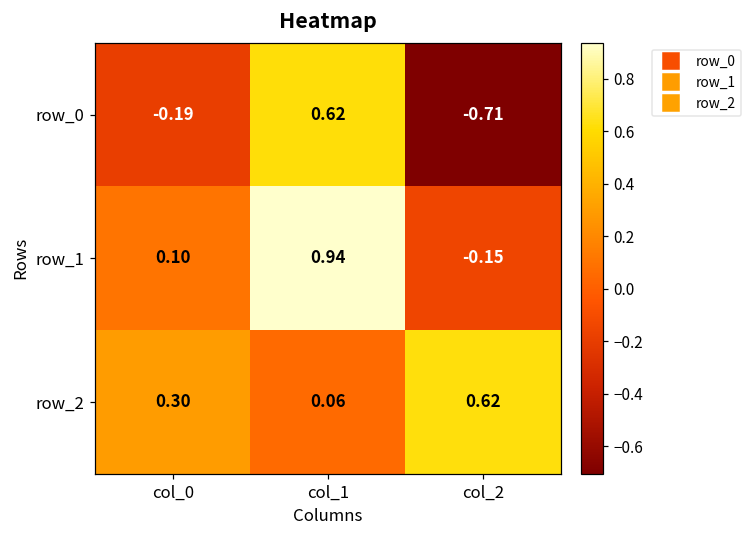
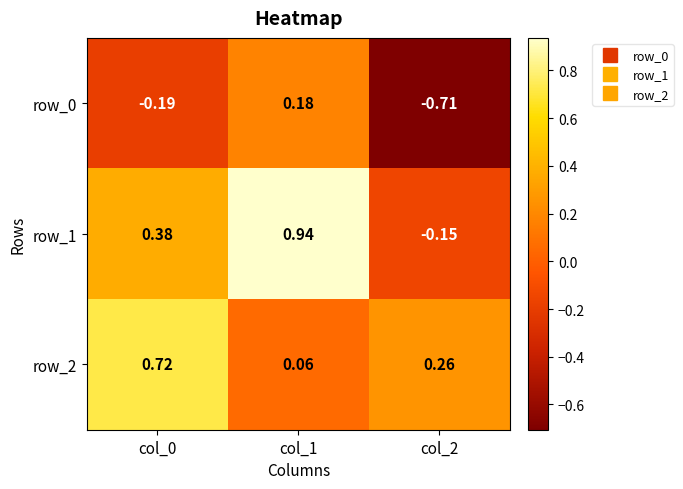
  {
    "row_0": {
      "col_0": -0.19,
-     "col_1": 0.62,
+     "col_1": 0.18,
      "col_2": -0.71
    },
    "row_1": {
-     "col_0": 0.10,
+     "col_0": 0.38,
      "col_1": 0.94,
      "col_2": -0.15
    },
    "row_2": {
-     "col_0": 0.30,
+     "col_0": 0.72,
      "col_1": 0.06,
-     "col_2": 0.62
+     "col_2": 0.26
    }
  }
